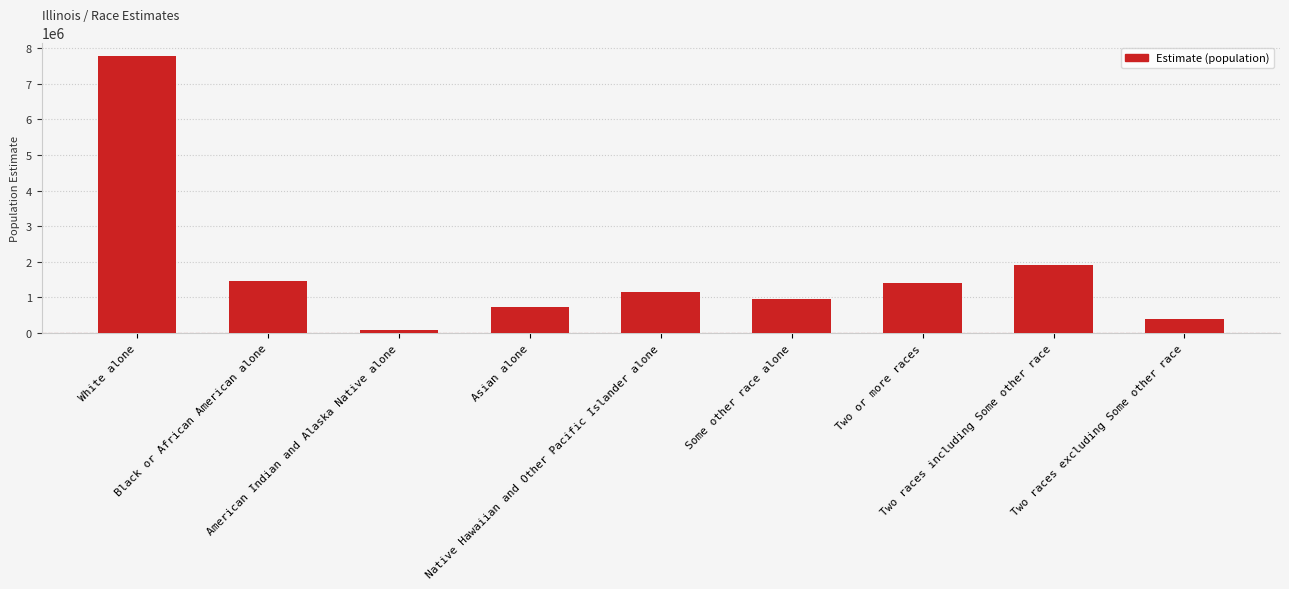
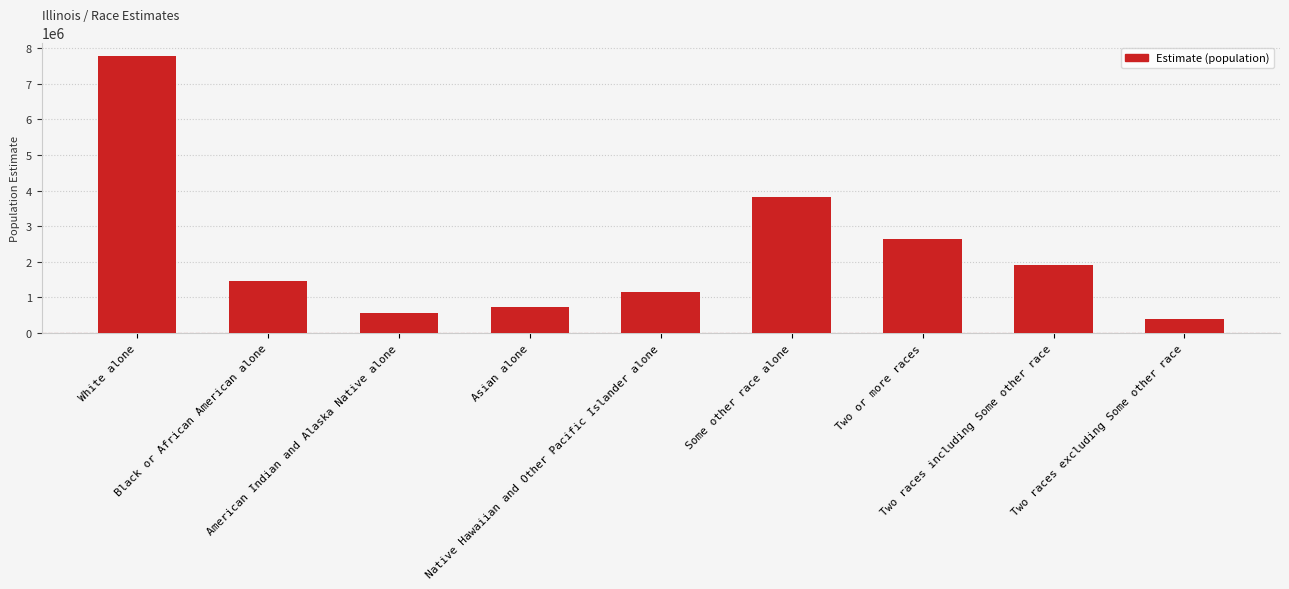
  {
    "White alone": 7800000,
    "Black or African American alone": 1500000,
-   "American Indian and Alaska Native alone": 100000,
+   "American Indian and Alaska Native alone": 600000,
    "Asian alone": 700000,
    "Native Hawaiian and Other Pacific Islander alone": 1200000,
-   "Some other race alone": 1000000,
-   "Two or more races": 1400000,
+   "Some other race alone": 3800000,
+   "Two or more races": 2700000,
    "Two races including Some other race": 1900000,
    "Two races excluding Some other race": 400000
  }
